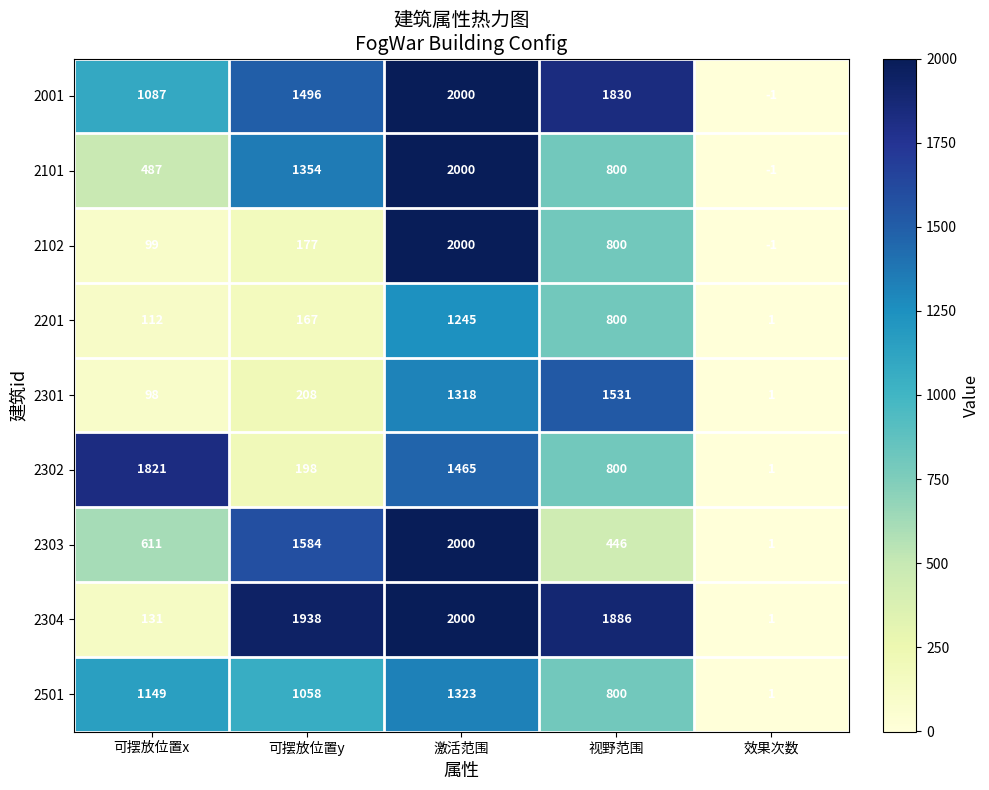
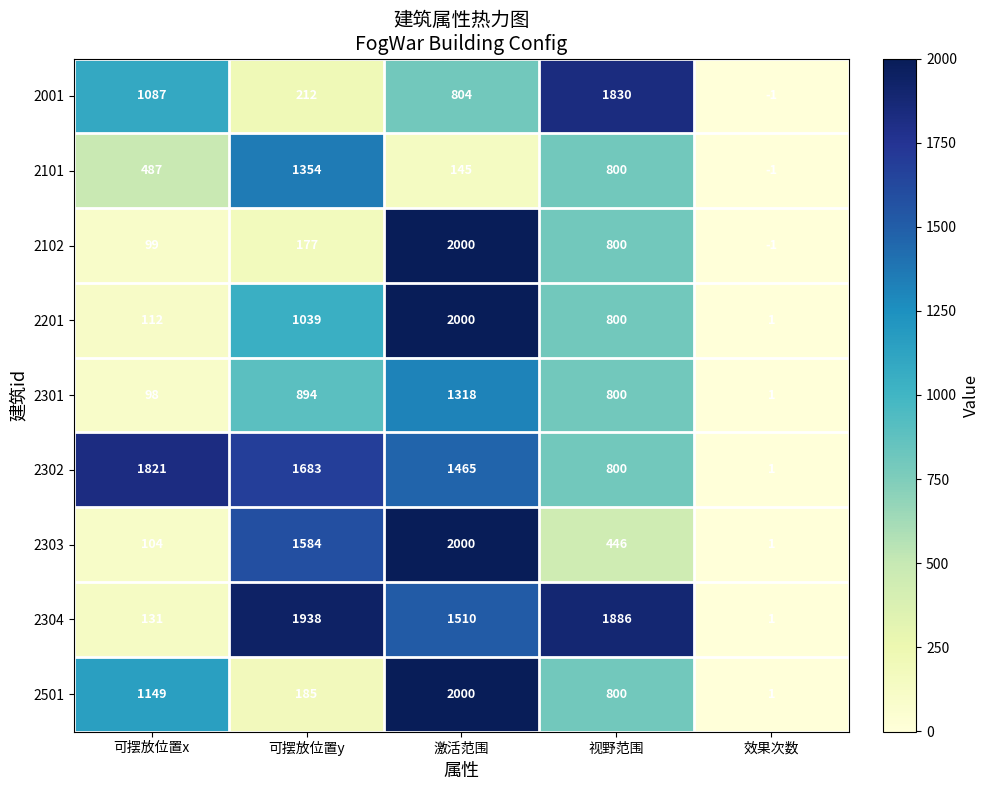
  {
    "2001": {
      "可摆放位置x": 1087,
-     "可摆放位置y": 1496,
-     "激活范围": 2000,
+     "可摆放位置y": 212,
+     "激活范围": 804,
      "视野范围": 1830
    },
    "2101": {
      "可摆放位置x": 487,
      "可摆放位置y": 1354,
-     "激活范围": 2000,
+     "激活范围": 145,
      "视野范围": 800
    },
    "2102": {
      "可摆放位置x": 99,
      "可摆放位置y": 177,
      "激活范围": 2000,
      "视野范围": 800
    },
    "2201": {
      "可摆放位置x": 112,
-     "可摆放位置y": 167,
-     "激活范围": 1245,
+     "可摆放位置y": 1039,
+     "激活范围": 2000,
      "视野范围": 800
    },
    "2301": {
      "可摆放位置x": 98,
-     "可摆放位置y": 208,
+     "可摆放位置y": 894,
      "激活范围": 1318,
-     "视野范围": 1531
+     "视野范围": 800
    },
    "2302": {
      "可摆放位置x": 1821,
-     "可摆放位置y": 198,
+     "可摆放位置y": 1683,
      "激活范围": 1465,
      "视野范围": 800
    },
    "2303": {
-     "可摆放位置x": 611,
+     "可摆放位置x": 104,
      "可摆放位置y": 1584,
      "激活范围": 2000,
      "视野范围": 446
    },
    "2304": {
      "可摆放位置x": 131,
      "可摆放位置y": 1938,
-     "激活范围": 2000,
+     "激活范围": 1510,
      "视野范围": 1886
    },
    "2501": {
      "可摆放位置x": 1149,
-     "可摆放位置y": 1058,
-     "激活范围": 1323,
+     "可摆放位置y": 185,
+     "激活范围": 2000,
      "视野范围": 800
    }
  }
